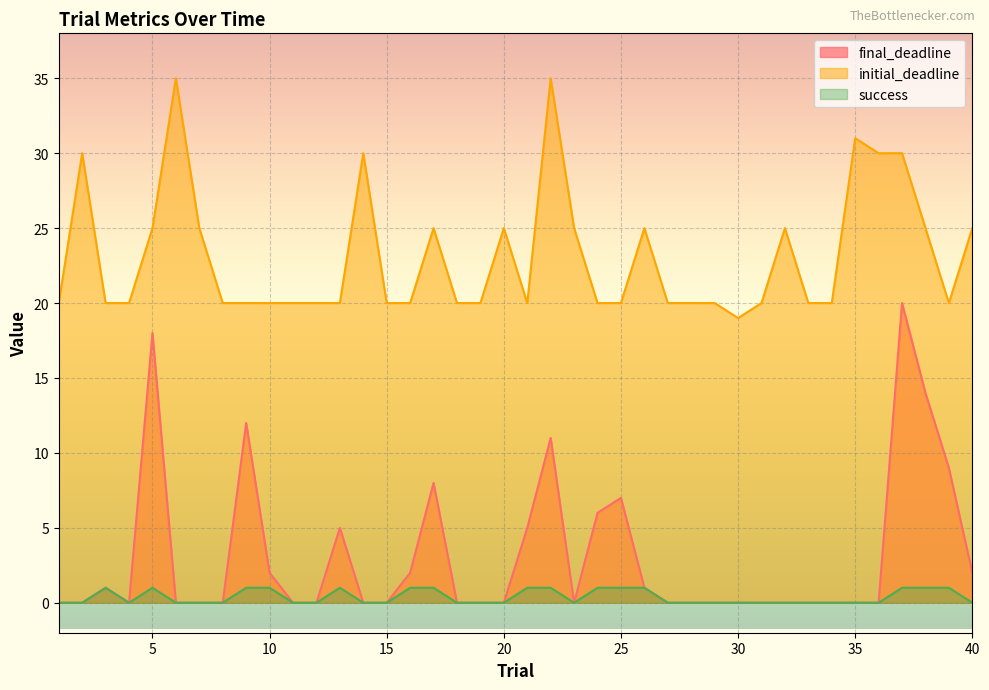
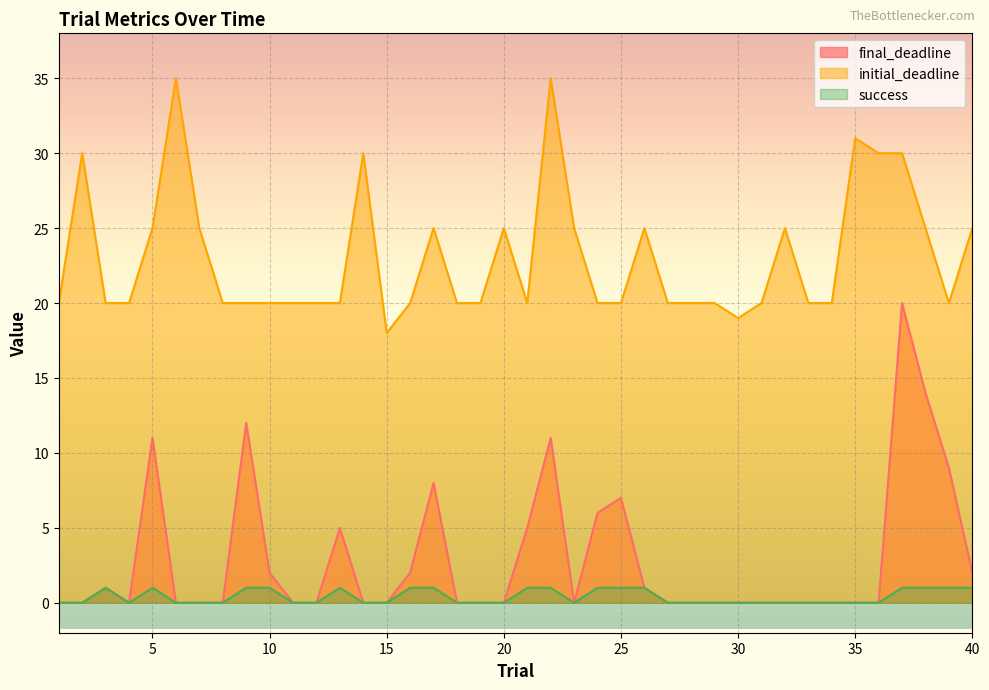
  {
    "final_deadline": {
-     "5": 18,
+     "5": 11,
      "10": 2,
      "25": 7,
      "40": 2
    },
    "initial_deadline": {
      "5": 25,
      "10": 20,
-     "15": 20,
+     "15": 18,
      "20": 25,
      "25": 20,
      "30": 19,
      "35": 31,
      "40": 25
    },
    "success": {
      "5": 1,
      "10": 1,
      "25": 1,
-     "40": 0
+     "40": 1
    }
  }
